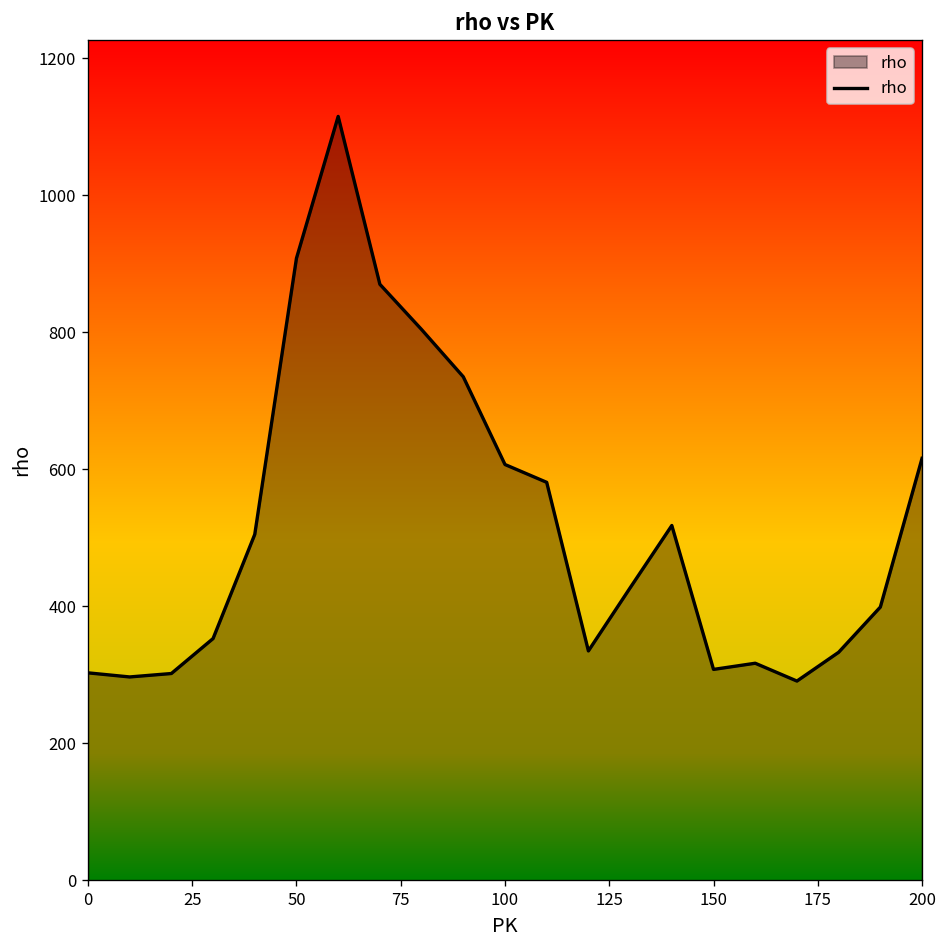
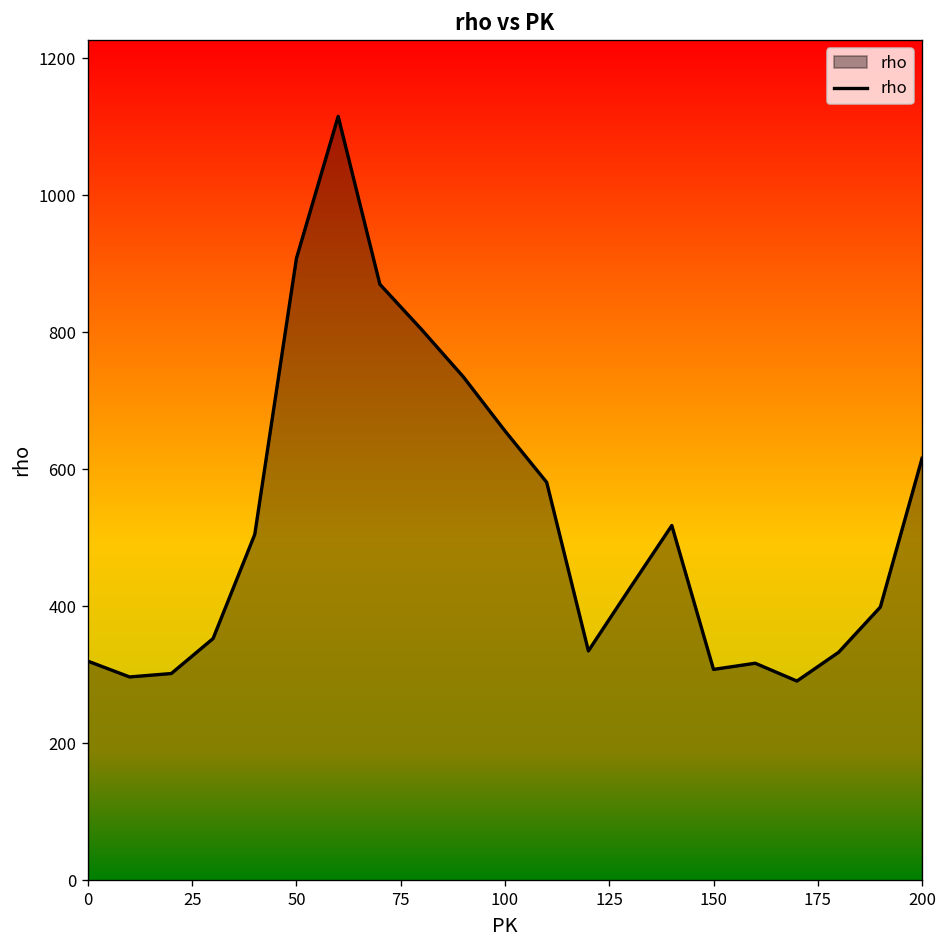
  {
-   "0": 300,
+   "0": 320,
    "50": 910,
-   "100": 610,
+   "100": 660,
    "150": 310,
    "200": 620
  }
